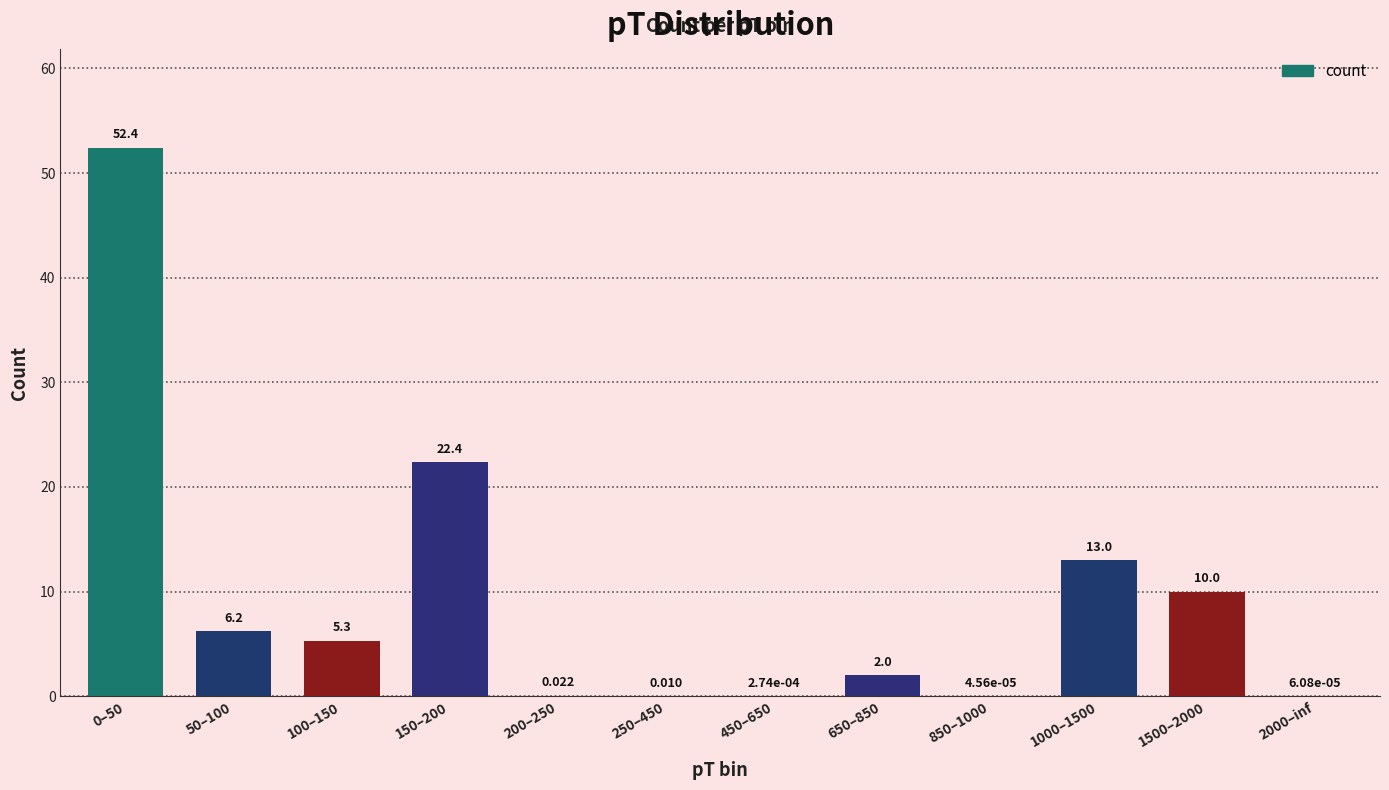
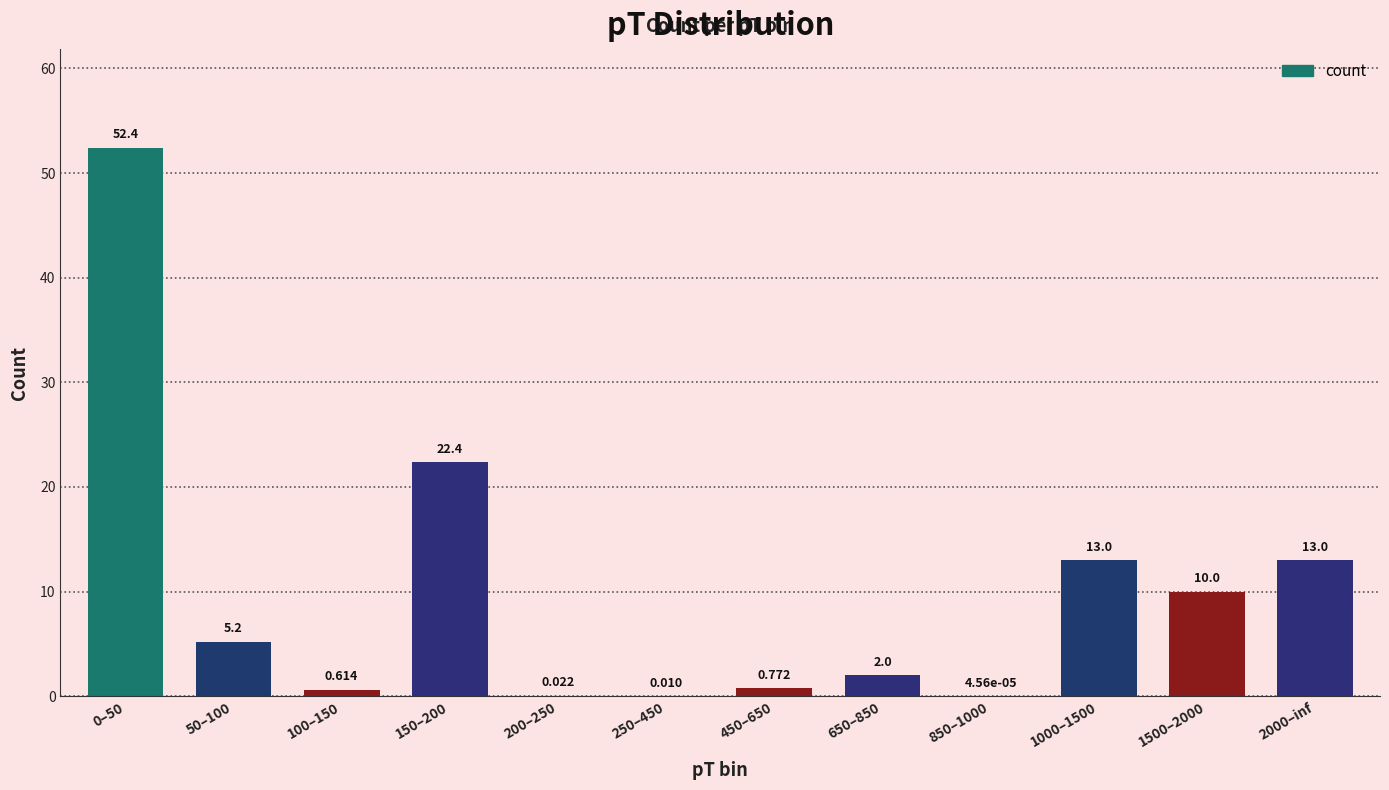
  {
    "0–50": "52.4",
-   "50–100": "6.2",
-   "100–150": "5.3",
+   "50–100": "5.2",
+   "100–150": "0.614",
    "150–200": "22.4",
    "200–250": "0.022",
    "250–450": "0.010",
-   "450–650": "2.74e-04",
+   "450–650": "0.772",
    "650–850": "2.0",
    "850–1000": "4.56e-05",
    "1000–1500": "13.0",
    "1500–2000": "10.0",
-   "2000–inf": "6.08e-05"
+   "2000–inf": "13.0"
  }
